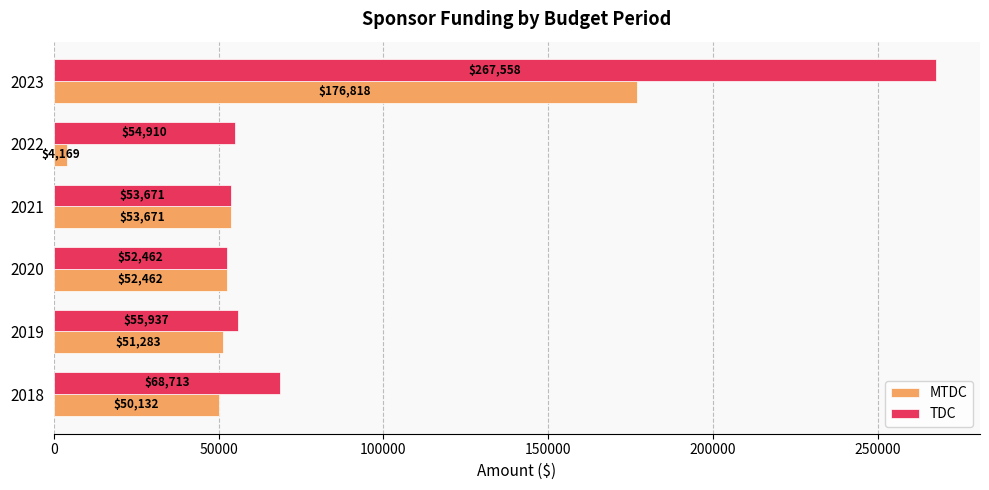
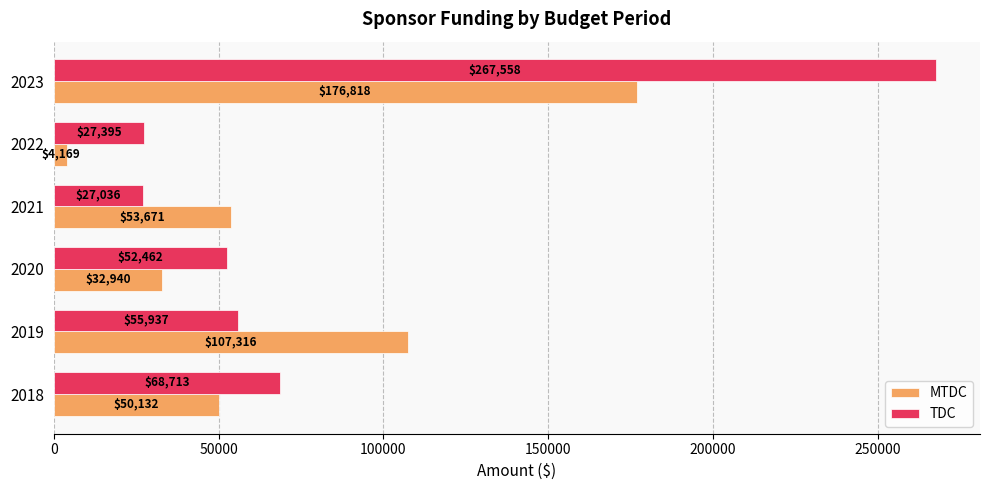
  {
    "MTDC": {
      "2023": "$176,818",
      "2022": "$4,169",
      "2021": "$53,671",
-     "2020": "$52,462",
-     "2019": "$51,283",
+     "2020": "$32,940",
+     "2019": "$107,316",
      "2018": "$50,132"
    },
    "TDC": {
      "2023": "$267,558",
-     "2022": "$54,910",
-     "2021": "$53,671",
+     "2022": "$27,395",
+     "2021": "$27,036",
      "2020": "$52,462",
      "2019": "$55,937",
      "2018": "$68,713"
    }
  }
